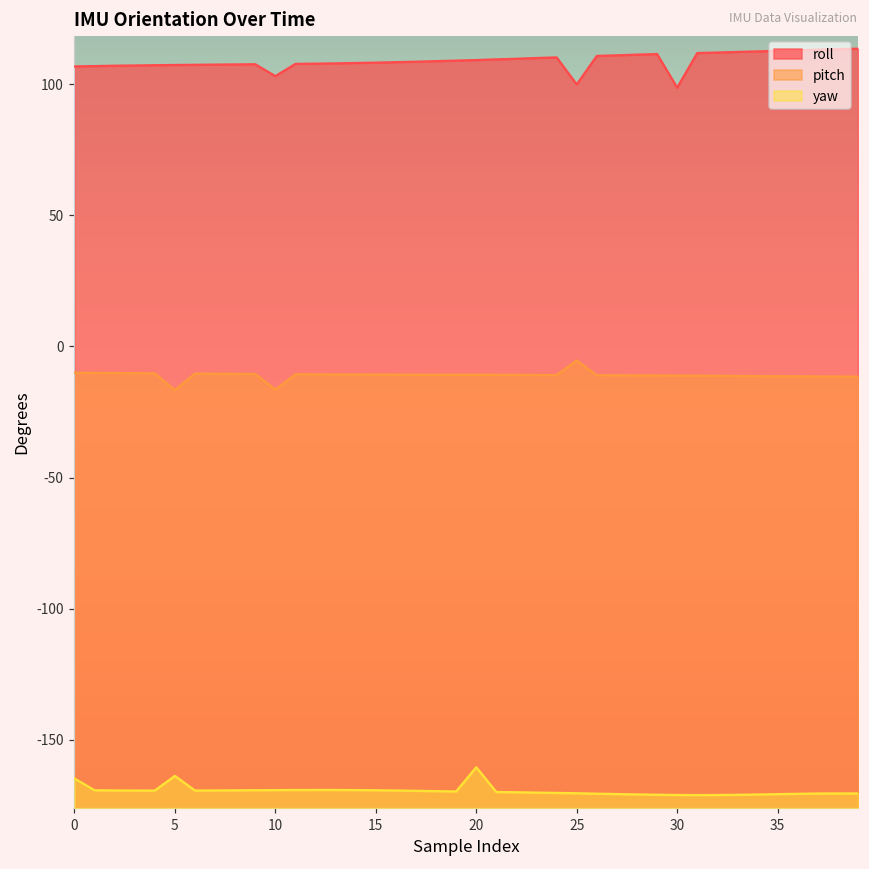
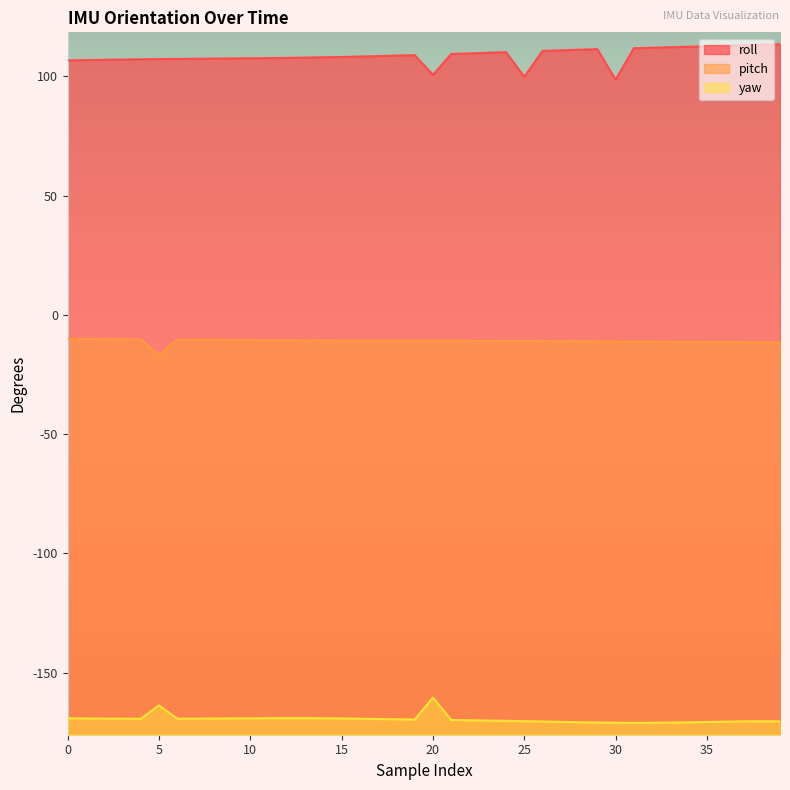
  {
    "roll": {
      "0": 107,
      "5": 107,
-     "10": 103,
+     "10": 108,
      "15": 108,
-     "20": 109,
+     "20": 101,
      "25": 100,
      "30": 99
    },
    "pitch": {
      "0": -10,
      "5": -17,
-     "10": -16,
+     "10": -11,
      "15": -11,
      "20": -11,
-     "25": -5,
+     "25": -11,
      "30": -11,
      "35": -11
    },
    "yaw": {
-     "0": -165,
+     "0": -169,
      "5": -164,
      "10": -169,
      "15": -169,
      "20": -160,
      "25": -170,
      "30": -171,
      "35": -171
    }
  }
